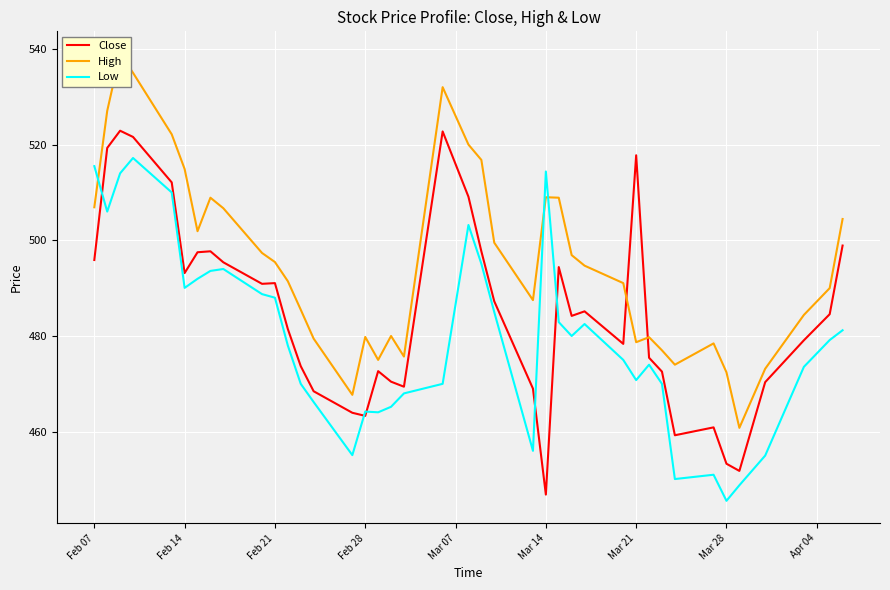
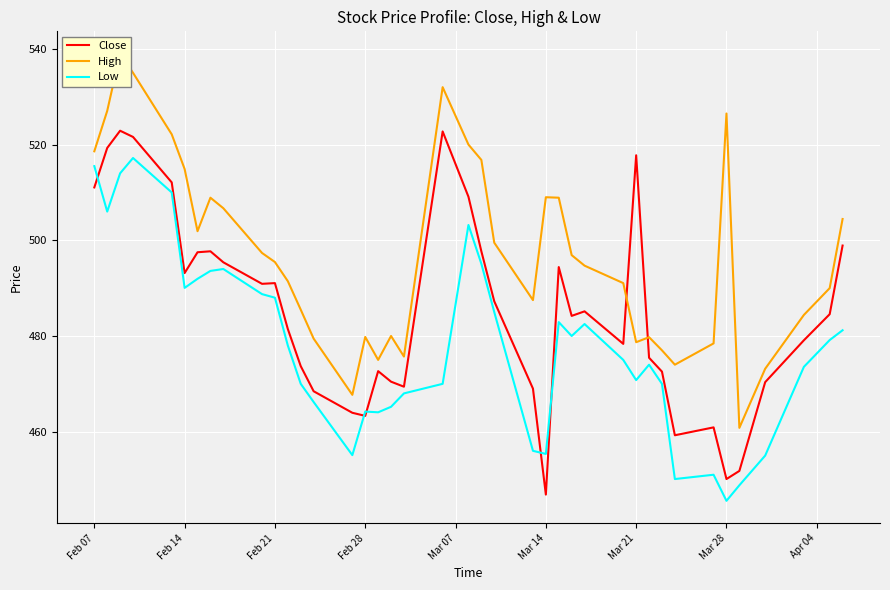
  {
    "Close": {
-     "Feb 07": 496,
+     "Feb 07": 511,
      "Feb 14": 493,
      "Feb 21": 491,
      "Feb 28": 463,
      "Mar 14": 447,
      "Mar 21": 518,
-     "Mar 28": 453
+     "Mar 28": 450
    },
    "High": {
-     "Feb 07": 507,
+     "Feb 07": 519,
      "Feb 14": 515,
      "Feb 21": 495,
      "Feb 28": 480,
      "Mar 14": 509,
      "Mar 21": 479,
-     "Mar 28": 472
+     "Mar 28": 527
    },
    "Low": {
      "Feb 07": 516,
      "Feb 14": 490,
      "Feb 21": 488,
      "Feb 28": 464,
-     "Mar 14": 514,
+     "Mar 14": 455,
      "Mar 21": 471,
      "Mar 28": 446
    }
  }
